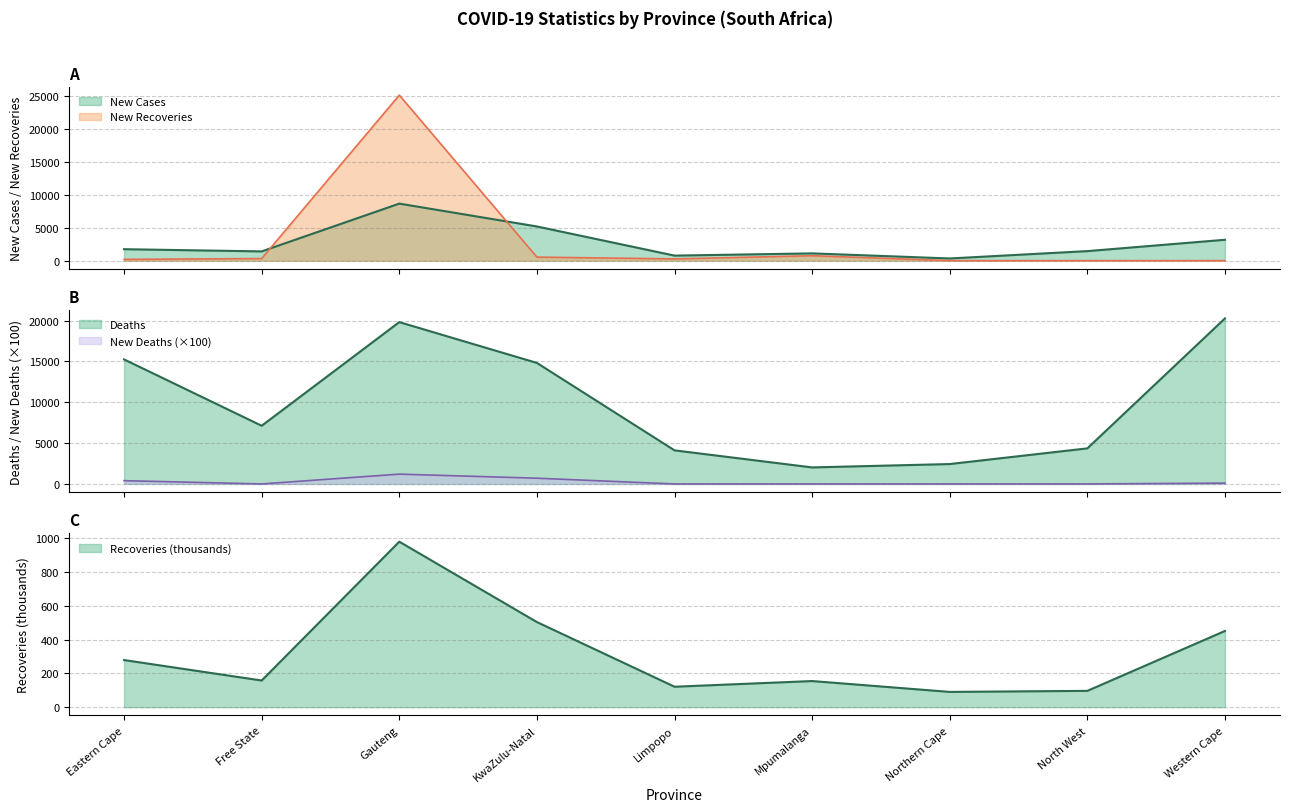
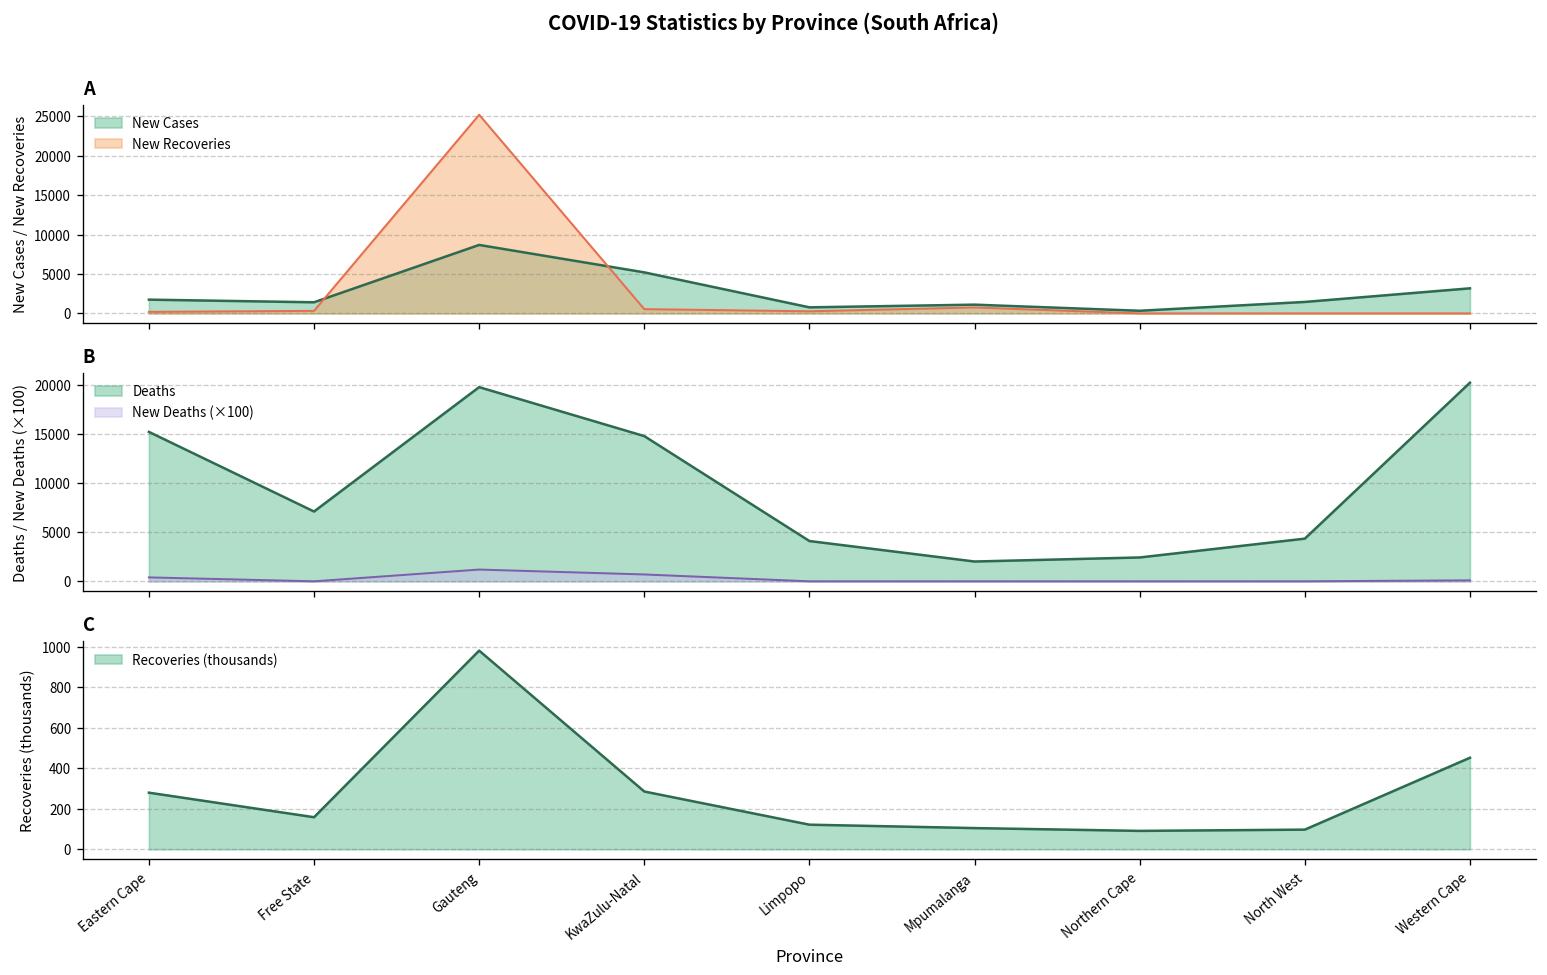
  {
    "C": {
      "Eastern Cape": 280,
      "Free State": 160,
      "Gauteng": 980,
-     "KwaZulu-Natal": 500,
+     "KwaZulu-Natal": 280,
      "Limpopo": 120,
-     "Mpumalanga": 150,
+     "Mpumalanga": 100,
      "Northern Cape": 90,
      "North West": 100,
      "Western Cape": 450
    }
  }
